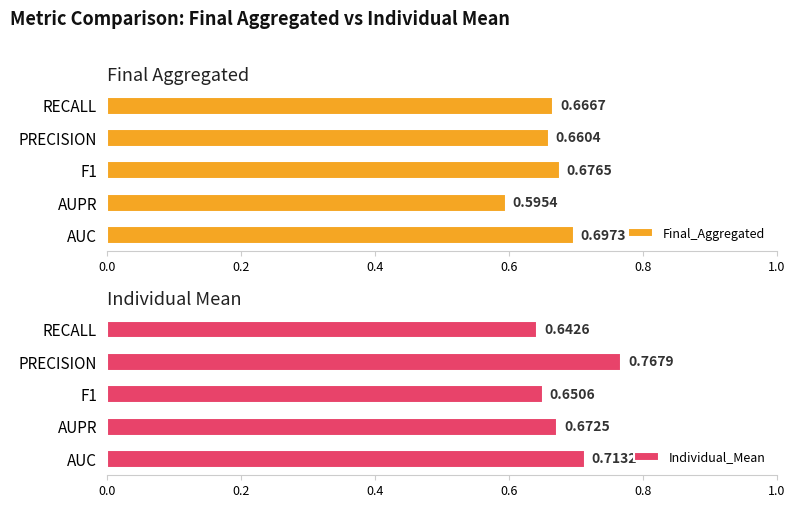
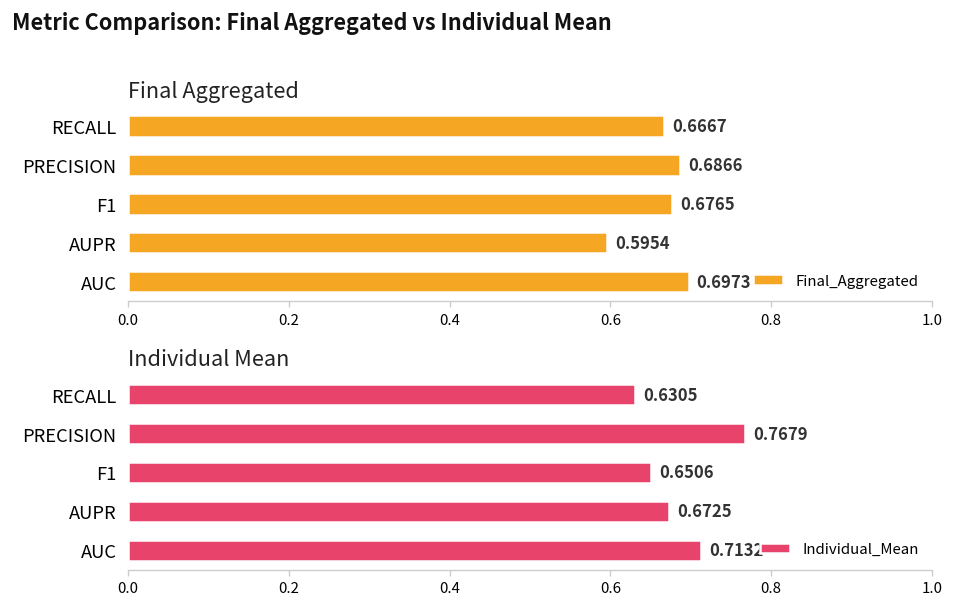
  {
    "Final Aggregated": {
      "RECALL": 0.6667,
-     "PRECISION": 0.6604,
+     "PRECISION": 0.6866,
      "F1": 0.6765,
      "AUPR": 0.5954,
      "AUC": 0.6973
    },
    "Individual Mean": {
-     "RECALL": 0.6426,
+     "RECALL": 0.6305,
      "PRECISION": 0.7679,
      "F1": 0.6506,
      "AUPR": 0.6725,
      "AUC": 0.7132
    }
  }
